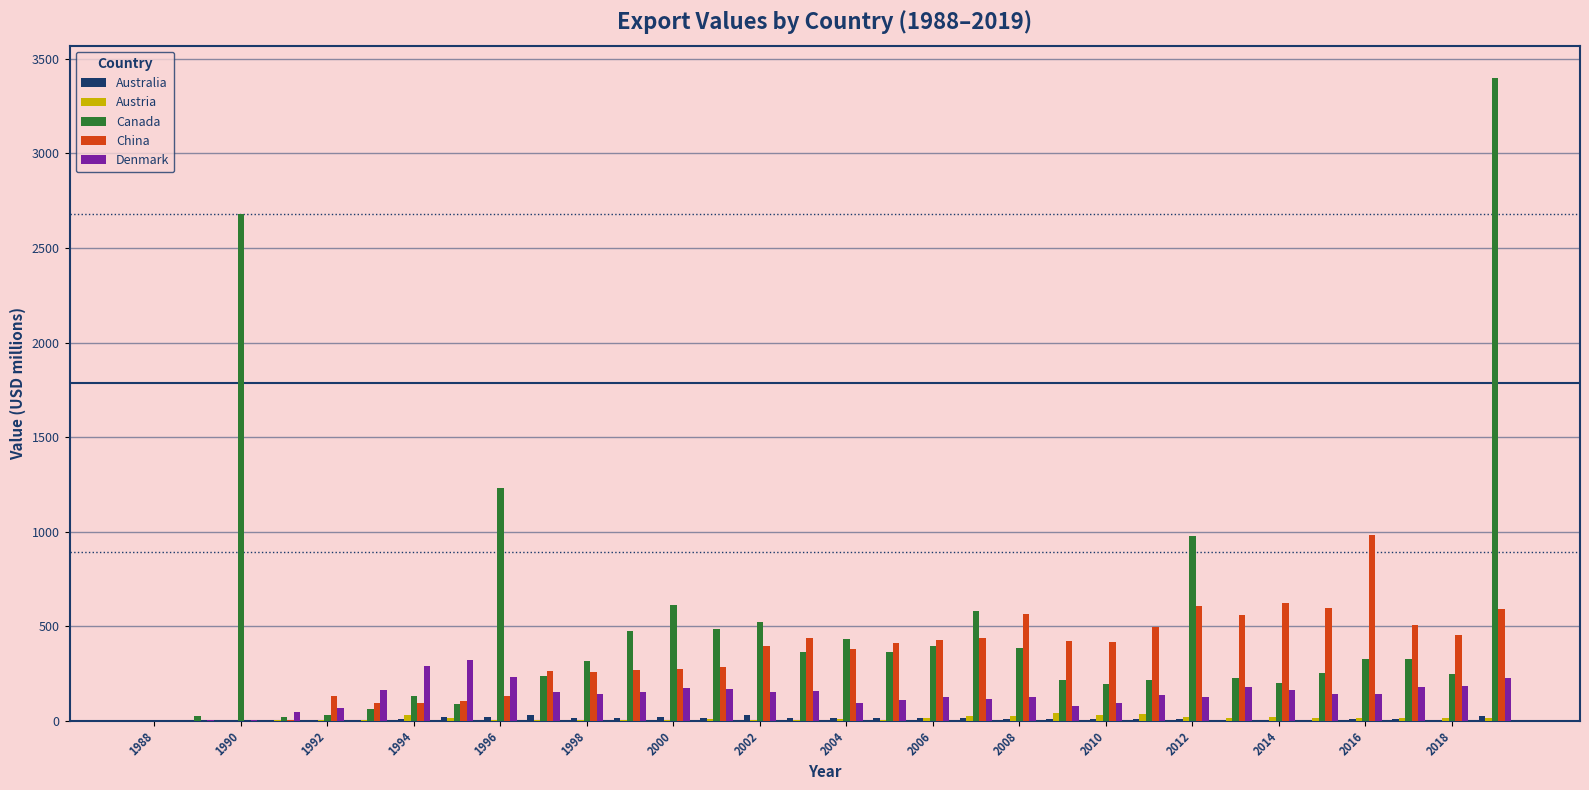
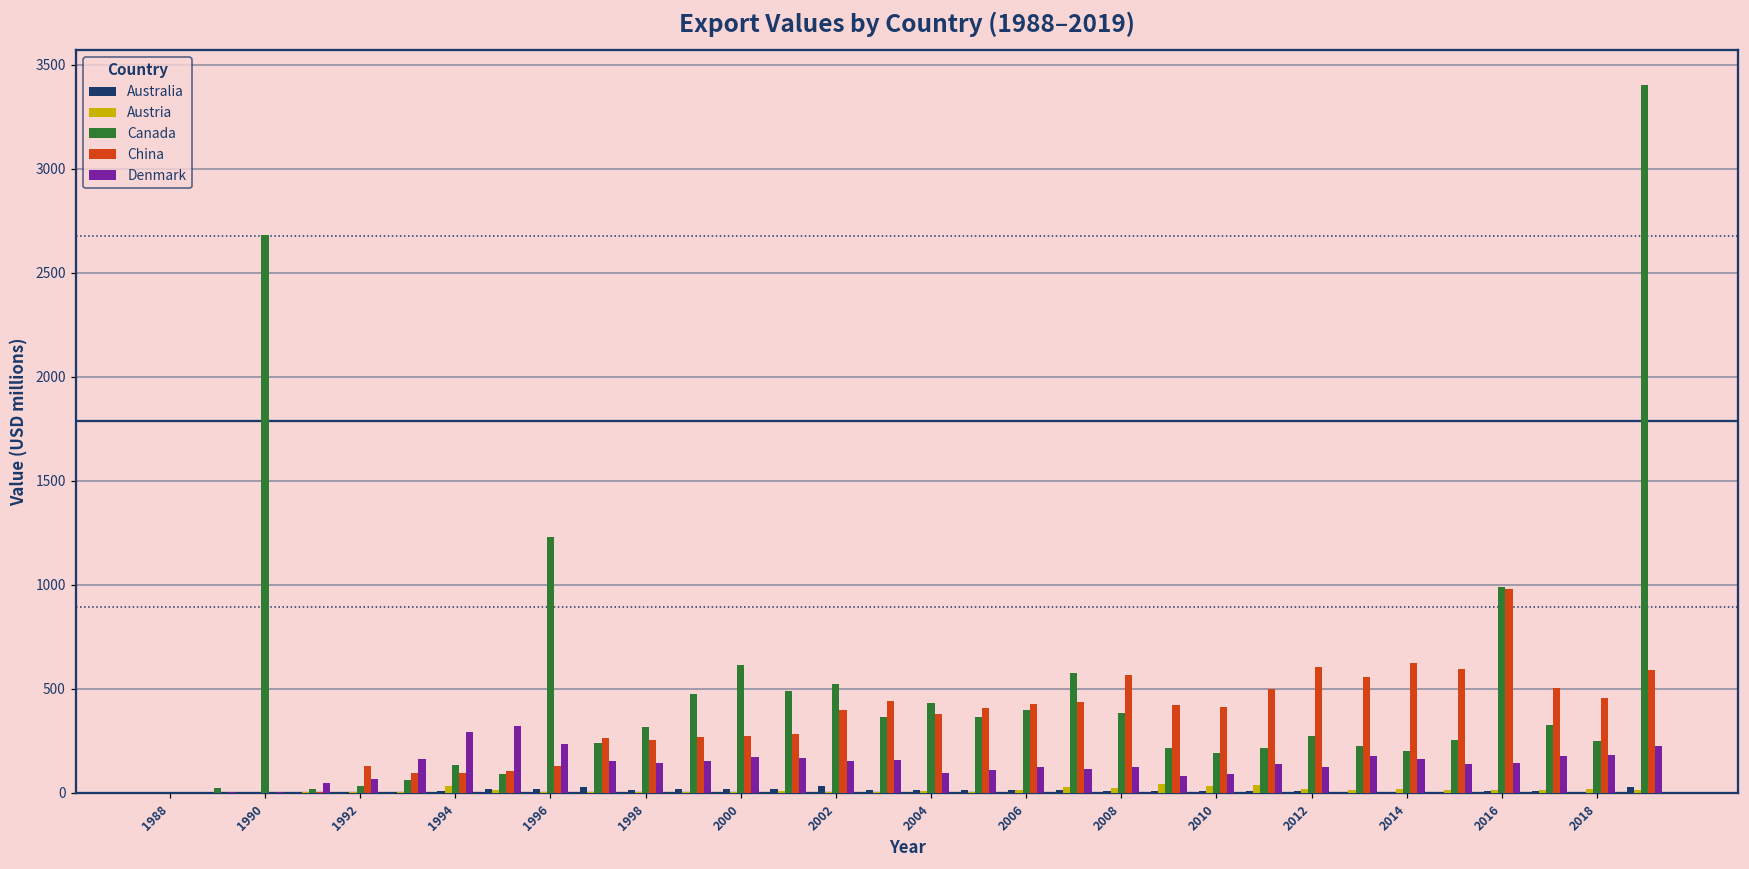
  {
    "Canada": {
      "1988": 0,
      "1990": 2680,
      "1992": 30,
      "1994": 130,
      "1996": 1230,
      "1998": 320,
      "2000": 610,
      "2002": 520,
      "2004": 430,
      "2006": 400,
      "2008": 380,
      "2010": 190,
-     "2012": 980,
+     "2012": 270,
      "2014": 200,
-     "2016": 330,
+     "2016": 990,
      "2018": 250
    }
  }
